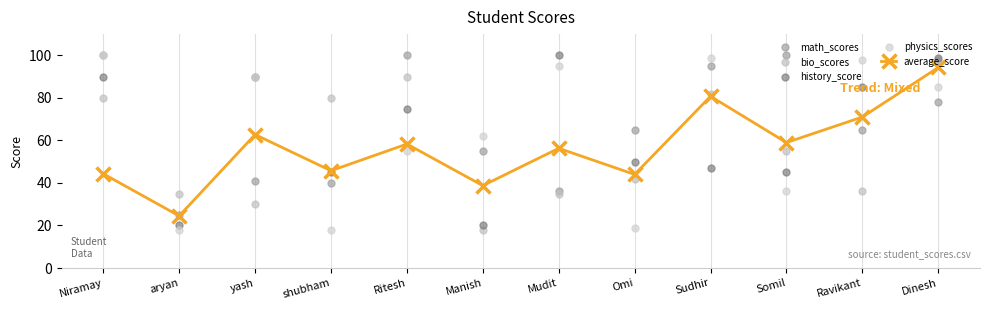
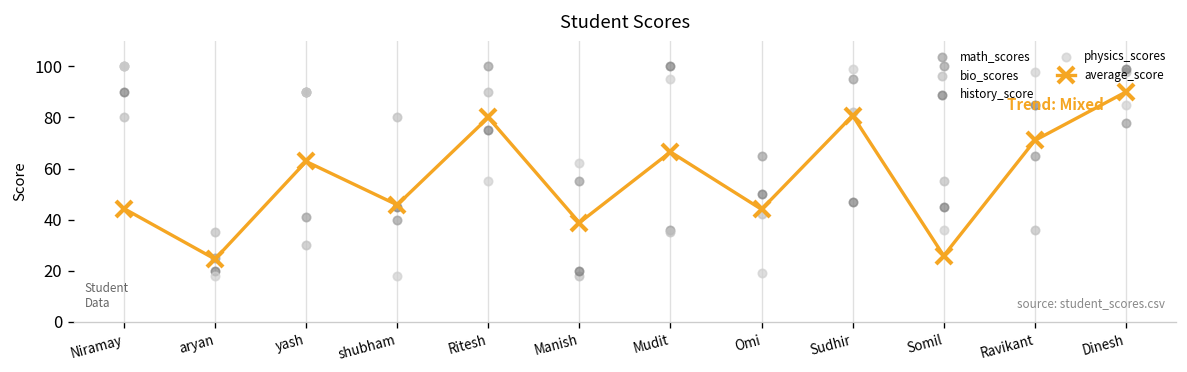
  {
    "average_score": {
      "Niramay": 44,
      "yash": 63,
-     "Ritesh": 58,
+     "Ritesh": 80,
      "Manish": 39,
-     "Mudit": 56,
+     "Mudit": 67,
      "Omi": 44,
      "Sudhir": 81,
-     "Somil": 59,
+     "Somil": 26,
      "Ravikant": 71,
-     "Dinesh": 94
+     "Dinesh": 90
    }
  }
